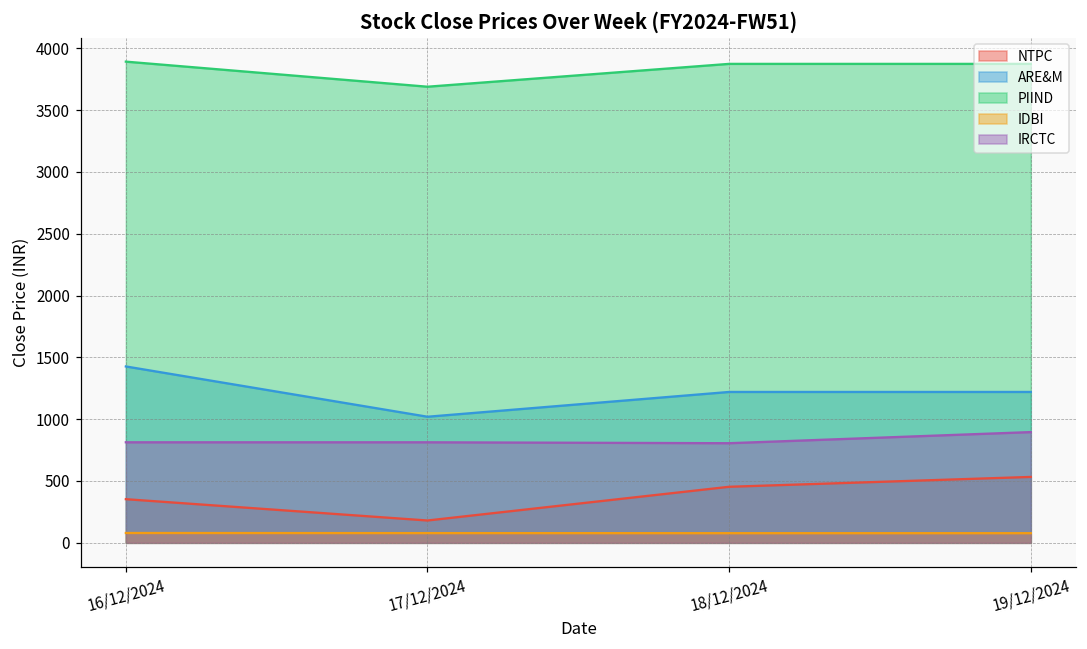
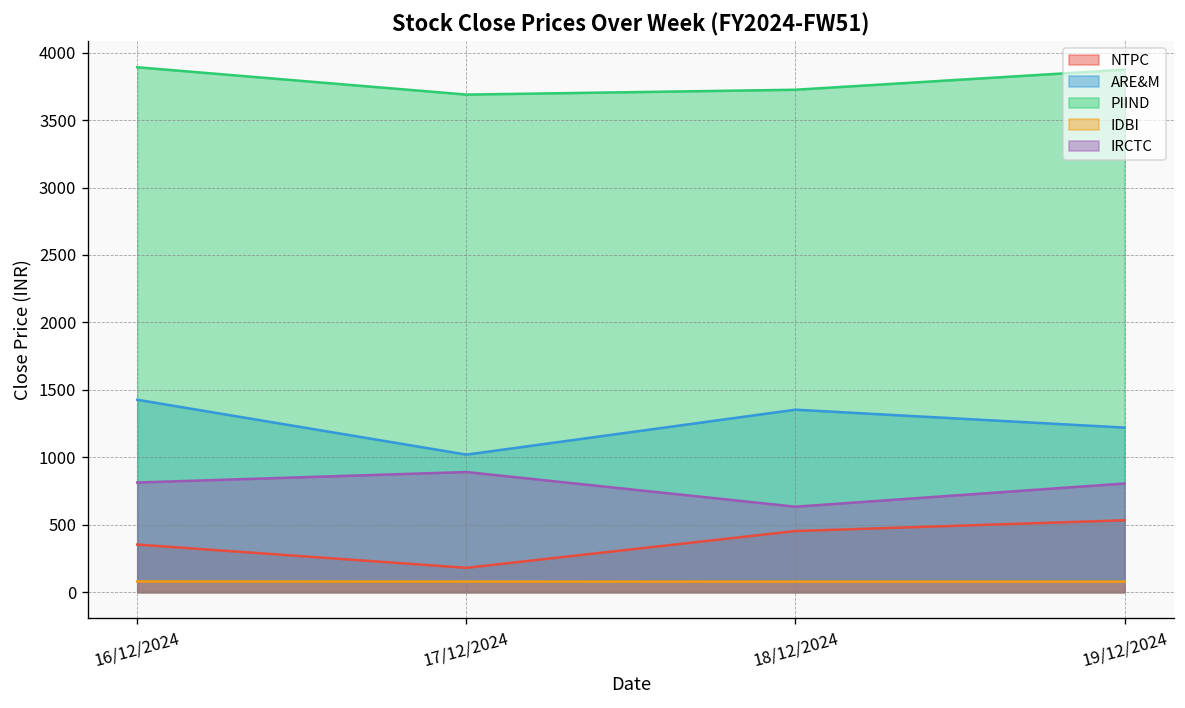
  {
    "NTPC": {
      "16/12/2024": 350,
      "17/12/2024": 180,
      "18/12/2024": 450,
      "19/12/2024": 530
    },
    "ARE&M": {
      "16/12/2024": 1430,
      "17/12/2024": 1020,
-     "18/12/2024": 1220,
+     "18/12/2024": 1350,
      "19/12/2024": 1220
    },
    "PIIND": {
      "16/12/2024": 3890,
      "17/12/2024": 3690,
-     "18/12/2024": 3870
+     "18/12/2024": 3720
    },
    "IDBI": {
      "16/12/2024": 80,
      "17/12/2024": 80,
      "18/12/2024": 80,
      "19/12/2024": 80
    },
    "IRCTC": {
      "16/12/2024": 810,
-     "17/12/2024": 810,
-     "18/12/2024": 810,
-     "19/12/2024": 900
+     "17/12/2024": 890,
+     "18/12/2024": 630,
+     "19/12/2024": 810
    }
  }
